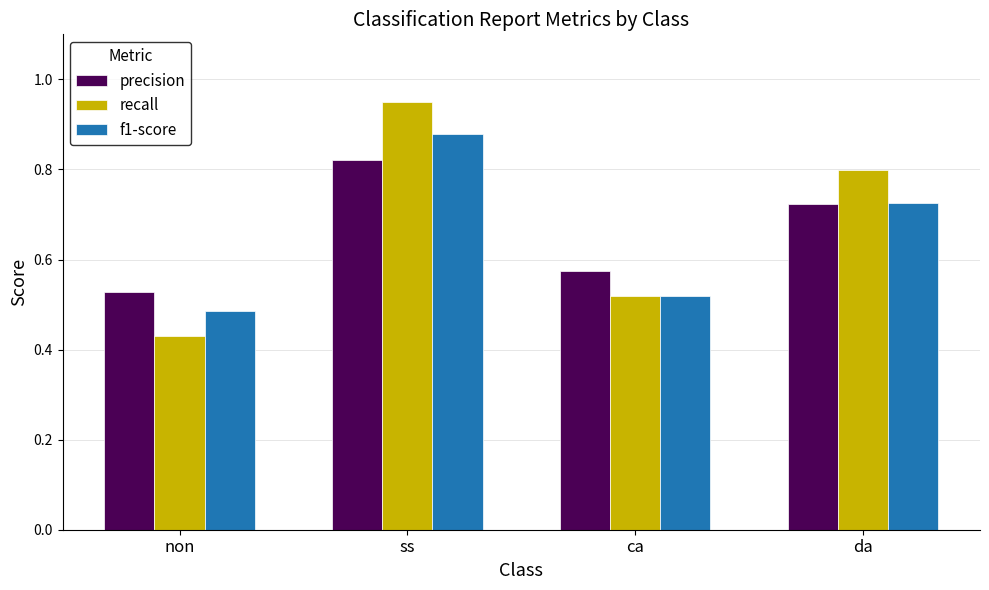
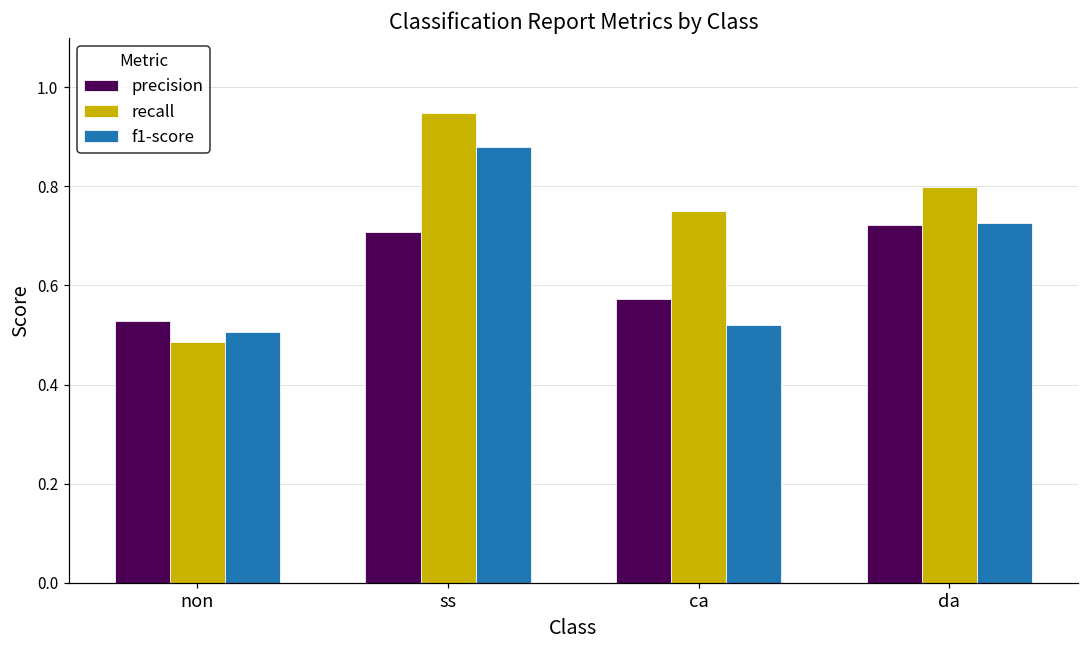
  {
    "precision": {
      "non": 0.53,
-     "ss": 0.82,
+     "ss": 0.71,
      "ca": 0.57,
      "da": 0.72
    },
    "recall": {
-     "non": 0.43,
+     "non": 0.49,
      "ss": 0.95,
-     "ca": 0.52,
+     "ca": 0.75,
      "da": 0.80
    },
    "f1-score": {
-     "non": 0.49,
+     "non": 0.51,
      "ss": 0.88,
      "ca": 0.52,
      "da": 0.73
    }
  }
